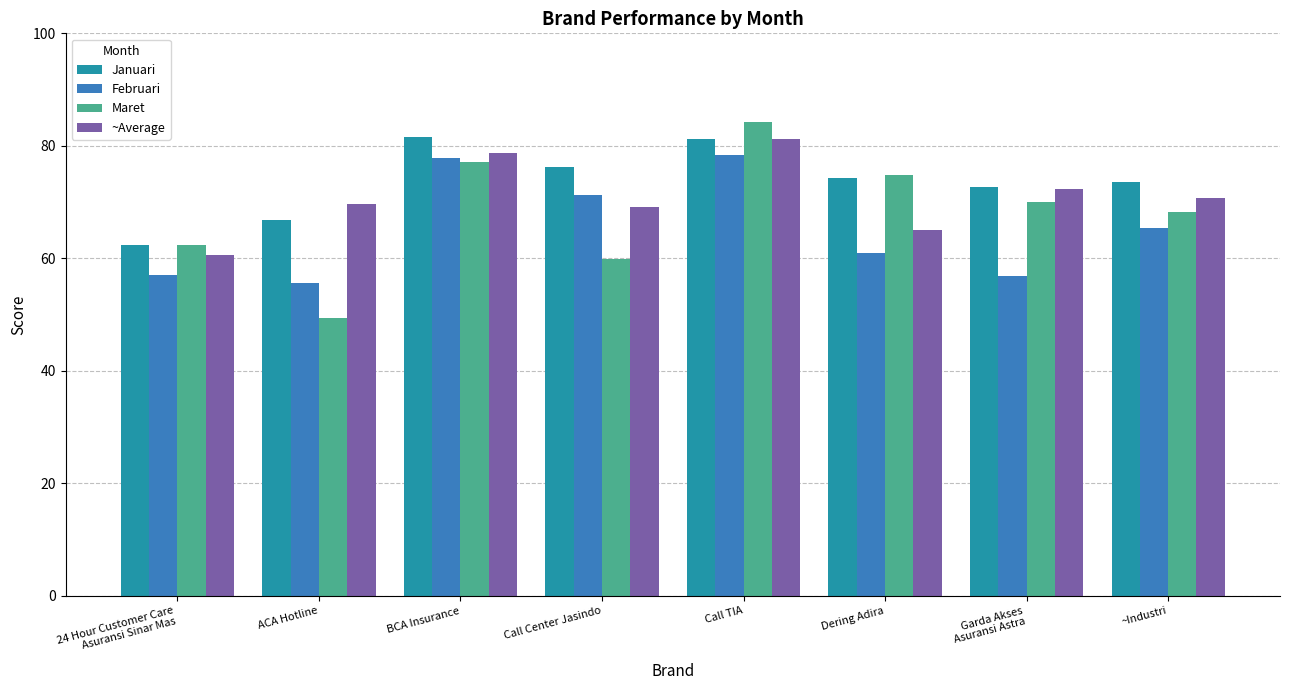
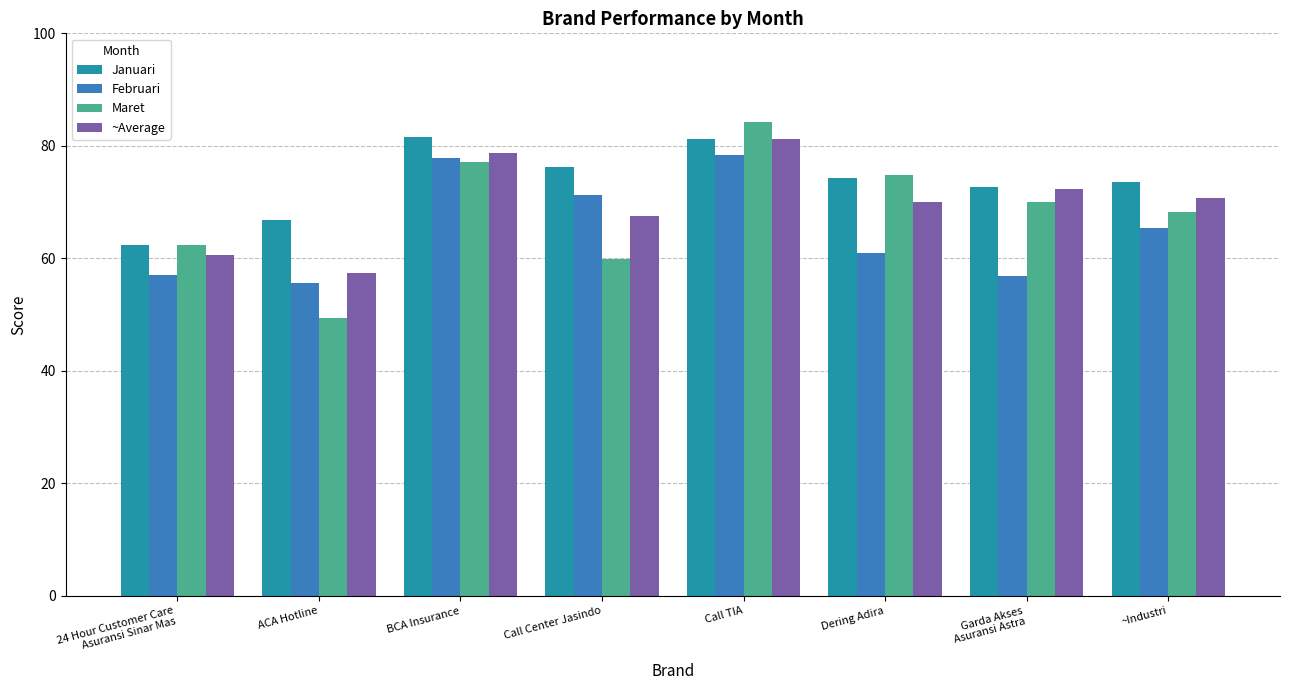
  {
    "~Average": {
      "24 Hour Customer Care Asuransi Sinar Mas": 61,
-     "ACA Hotline": 70,
+     "ACA Hotline": 57,
      "BCA Insurance": 79,
-     "Call Center Jasindo": 69,
+     "Call Center Jasindo": 68,
      "Call TIA": 81,
-     "Dering Adira": 65,
+     "Dering Adira": 70,
      "Garda Akses Asuransi Astra": 72,
      "~Industri": 71
    }
  }
